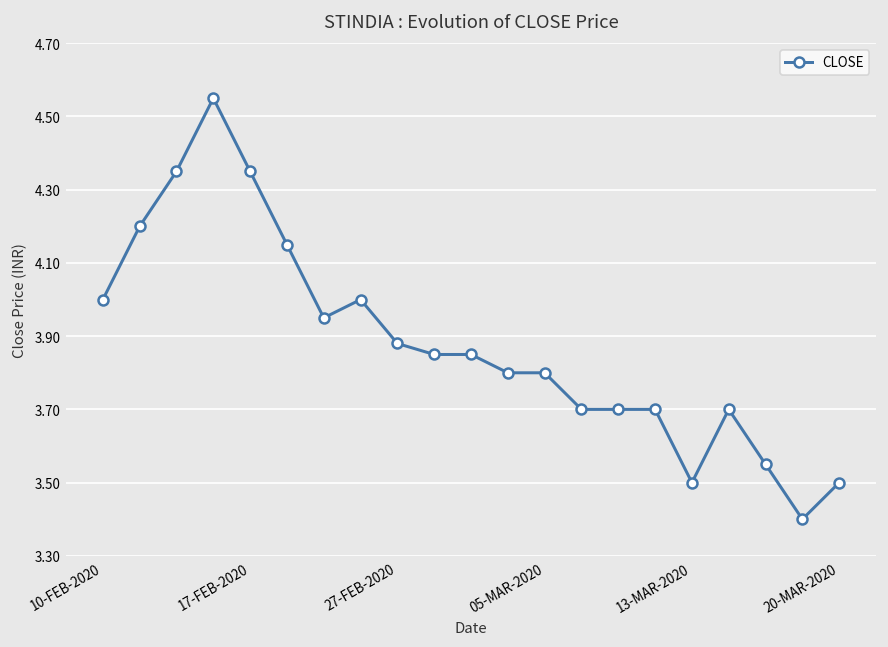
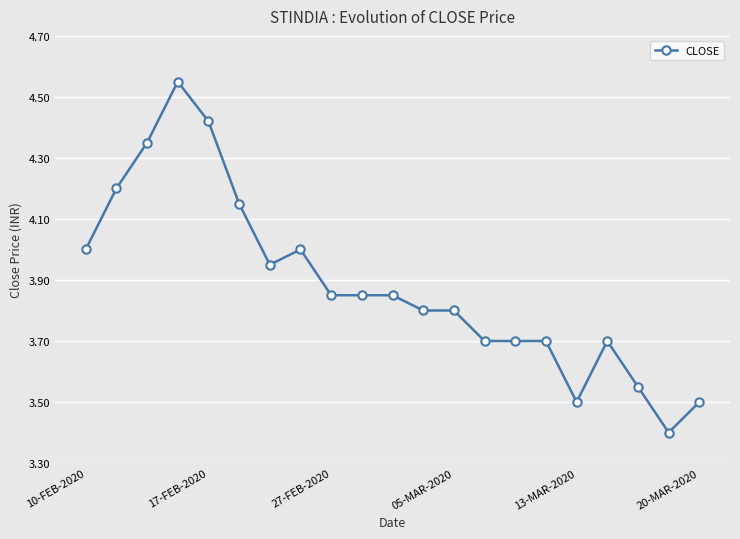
  {
    "10-FEB-2020": 4.00,
-   "17-FEB-2020": 4.35,
-   "27-FEB-2020": 3.88,
+   "17-FEB-2020": 4.42,
+   "27-FEB-2020": 3.85,
    "05-MAR-2020": 3.80,
    "13-MAR-2020": 3.50,
    "20-MAR-2020": 3.50
  }
